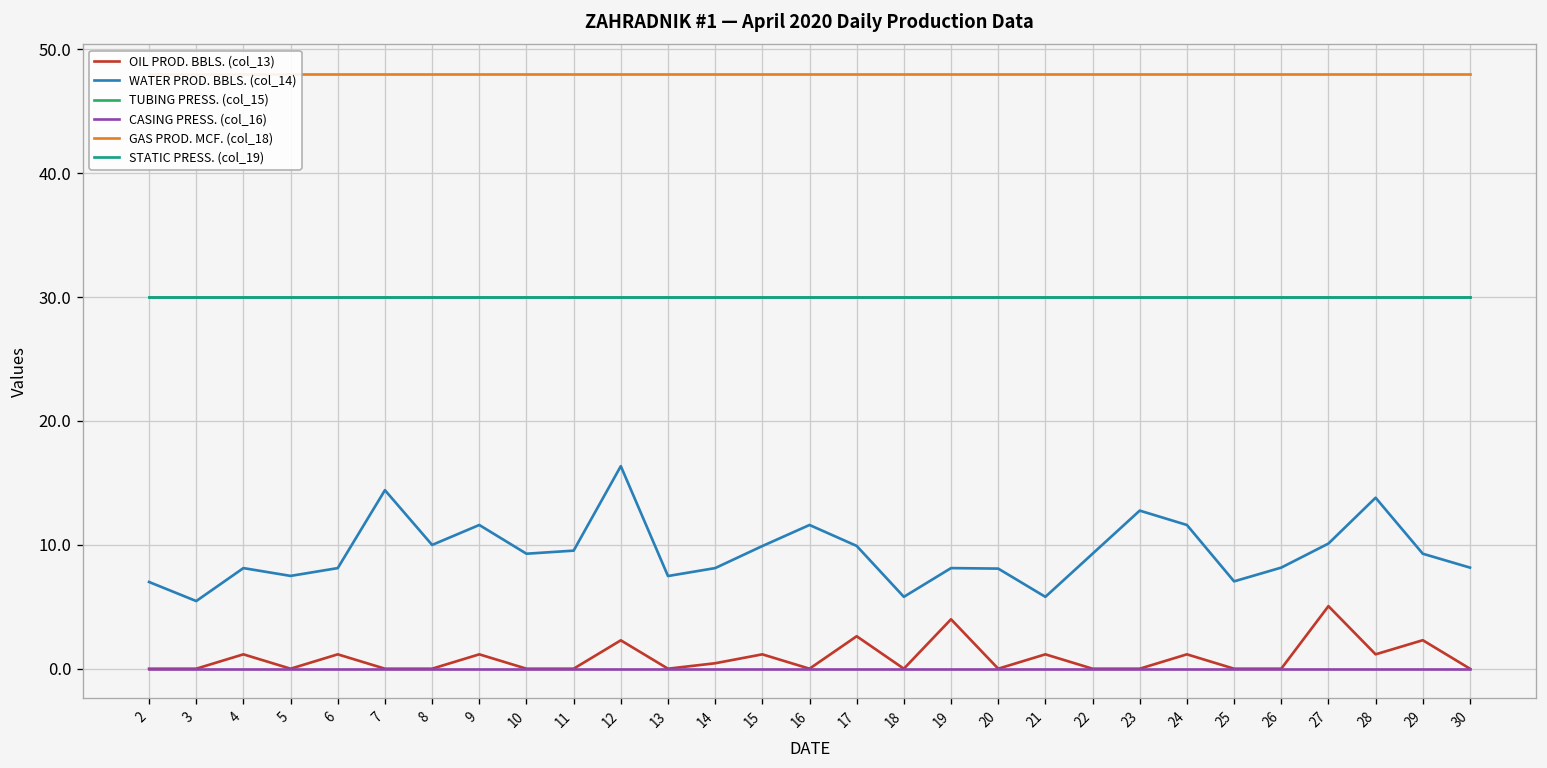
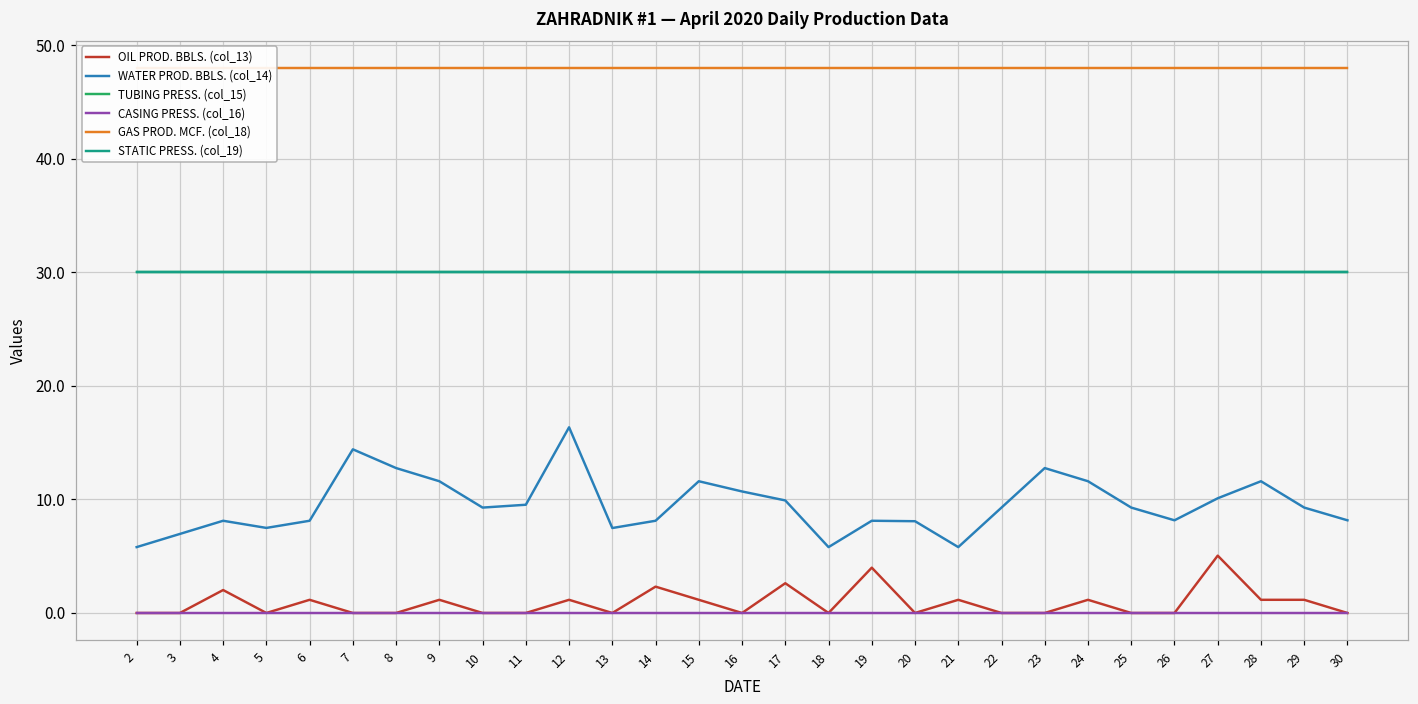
  {
    "OIL PROD. BBLS. (col_13)": {
-     "4": 1.2,
+     "4": 2.0,
      "6": 1.2,
      "9": 1.2,
-     "12": 2.3,
-     "14": 0.4,
+     "12": 1.2,
+     "14": 2.3,
      "15": 1.2,
      "17": 2.6,
      "19": 4.0,
      "21": 1.2,
      "24": 1.2,
      "27": 5.1,
      "28": 1.2,
-     "29": 2.3
+     "29": 1.2
    },
    "WATER PROD. BBLS. (col_14)": {
-     "2": 7.0,
-     "3": 5.5,
+     "2": 5.8,
+     "3": 7.0,
      "4": 8.1,
      "5": 7.5,
      "6": 8.1,
      "7": 14.4,
-     "8": 10.0,
+     "8": 12.8,
      "9": 11.6,
      "10": 9.3,
      "11": 9.5,
      "12": 16.4,
      "13": 7.5,
      "14": 8.1,
-     "15": 9.9,
-     "16": 11.6,
+     "15": 11.6,
+     "16": 10.7,
      "17": 9.9,
      "18": 5.8,
      "19": 8.1,
      "20": 8.1,
      "21": 5.8,
      "22": 9.3,
      "23": 12.8,
      "24": 11.6,
-     "25": 7.1,
+     "25": 9.3,
      "26": 8.2,
      "27": 10.1,
-     "28": 13.8,
+     "28": 11.6,
      "29": 9.3,
      "30": 8.2
    },
    "STATIC PRESS. (col_19)": {
      "2": 30.0,
      "3": 30.0,
      "4": 30.0,
      "5": 30.0,
      "6": 30.0,
      "7": 30.0,
      "8": 30.0,
      "9": 30.0,
      "10": 30.0,
      "11": 30.0,
      "12": 30.0,
      "13": 30.0,
      "14": 30.0,
      "15": 30.0,
      "16": 30.0,
      "17": 30.0,
      "18": 30.0,
      "19": 30.0,
      "20": 30.0,
      "21": 30.0,
      "22": 30.0,
      "23": 30.0,
      "24": 30.0,
      "25": 30.0,
      "26": 30.0,
      "27": 30.0,
      "28": 30.0,
      "29": 30.0,
      "30": 30.0
    },
    "CASING PRESS. (col_16)": {
      "4": 0.0,
      "6": 0.0,
      "9": 0.0,
      "12": 0.0,
      "14": 0.0,
      "15": 0.0,
      "17": 0.0,
      "19": 0.0,
      "21": 0.0,
      "24": 0.0,
      "27": 0.0,
      "28": 0.0,
      "29": 0.0
    },
    "GAS PROD. MCF. (col_18)": {
      "6": 48.0,
      "7": 48.0,
      "8": 48.0,
      "9": 48.0,
      "10": 48.0,
      "11": 48.0,
      "12": 48.0,
      "13": 48.0,
      "14": 48.0,
      "15": 48.0,
      "16": 48.0,
      "17": 48.0,
      "18": 48.0,
      "19": 48.0,
      "20": 48.0,
      "21": 48.0,
      "22": 48.0,
      "23": 48.0,
      "24": 48.0,
      "25": 48.0,
      "26": 48.0,
      "27": 48.0,
      "28": 48.0,
      "29": 48.0,
      "30": 48.0
    }
  }
